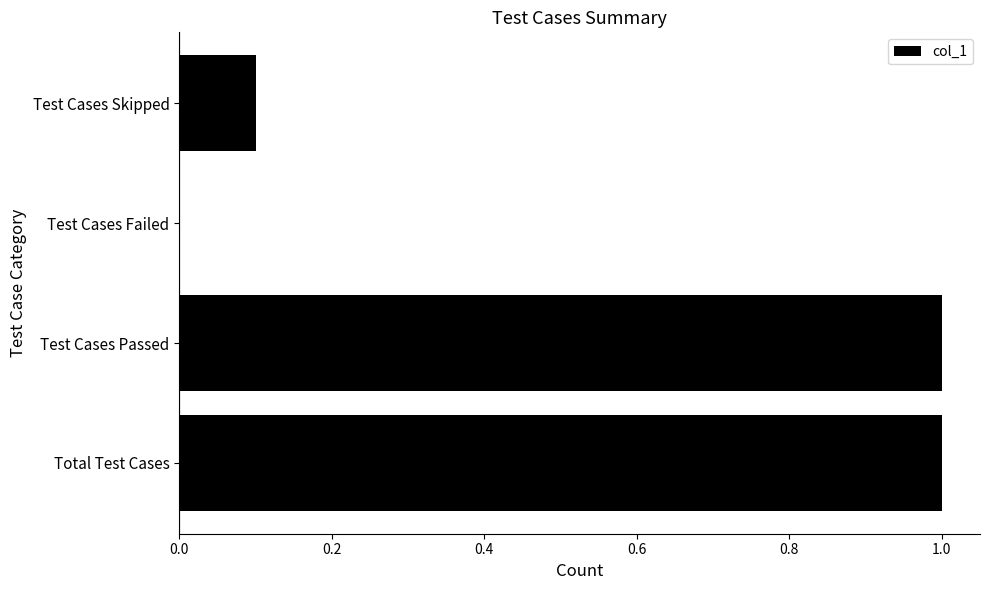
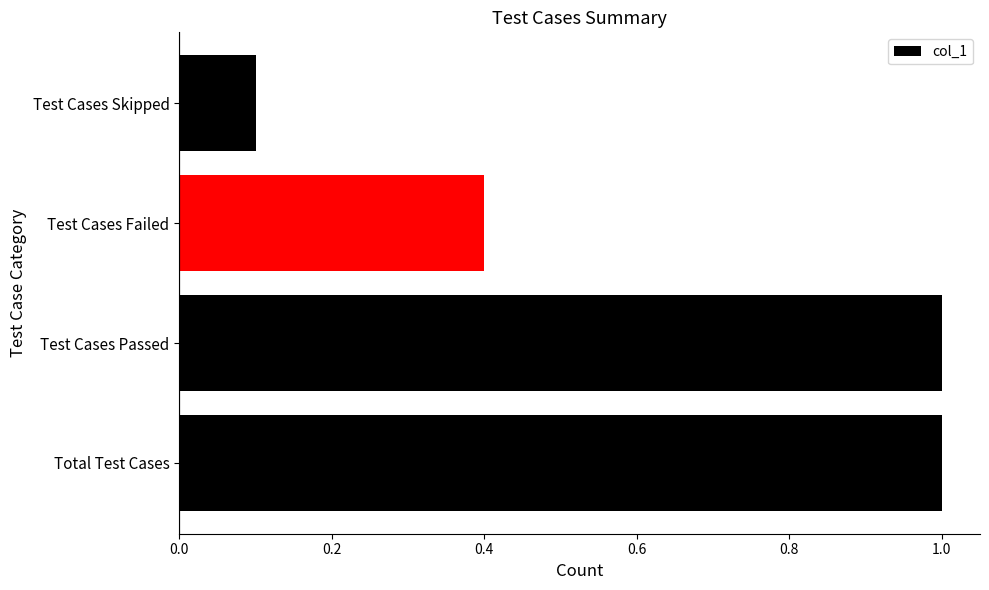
  {
    "Test Cases Skipped": 0.1,
-   "Test Cases Failed": 0.0,
+   "Test Cases Failed": 0.4,
    "Test Cases Passed": 1.0,
    "Total Test Cases": 1.0
  }
